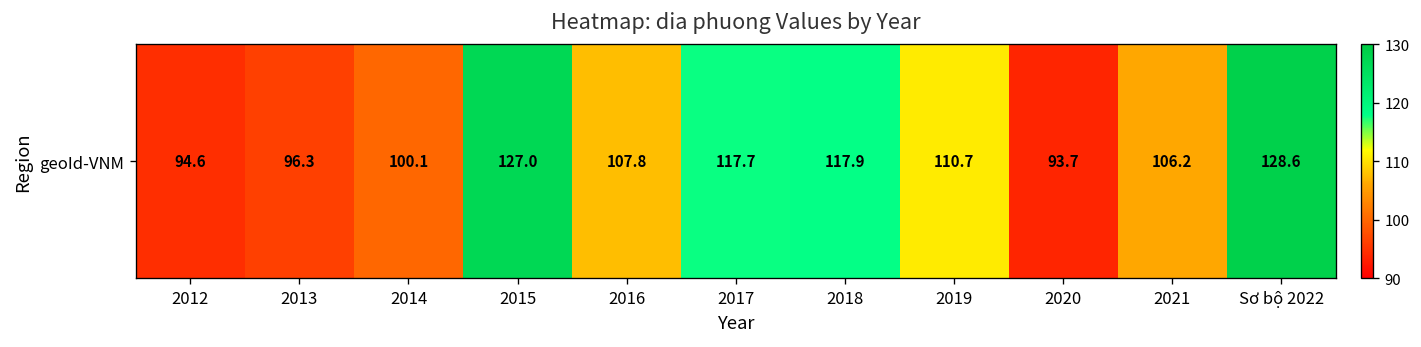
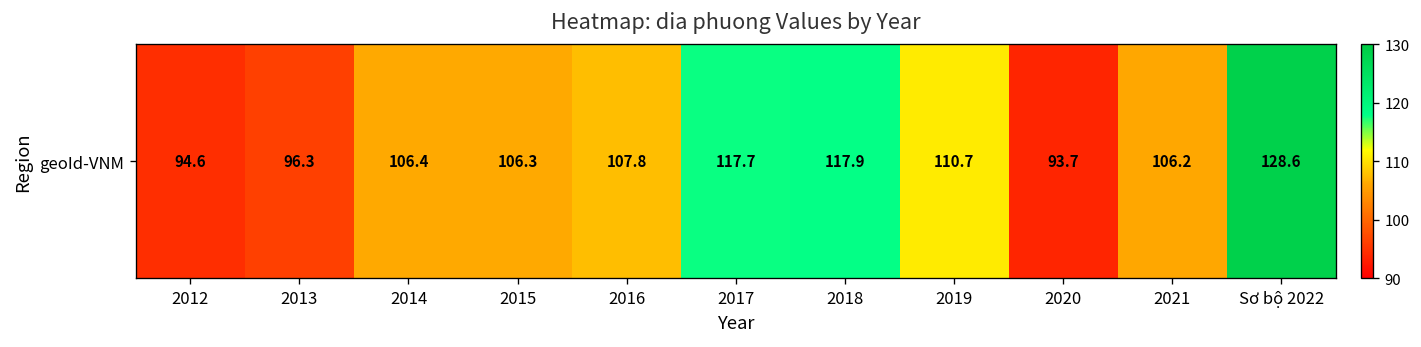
  {
    "geoId-VNM": {
      "2012": 94.6,
      "2013": 96.3,
-     "2014": 100.1,
-     "2015": 127.0,
+     "2014": 106.4,
+     "2015": 106.3,
      "2016": 107.8,
      "2017": 117.7,
      "2018": 117.9,
      "2019": 110.7,
      "2020": 93.7,
      "2021": 106.2,
      "Sơ bộ 2022": 128.6
    }
  }
